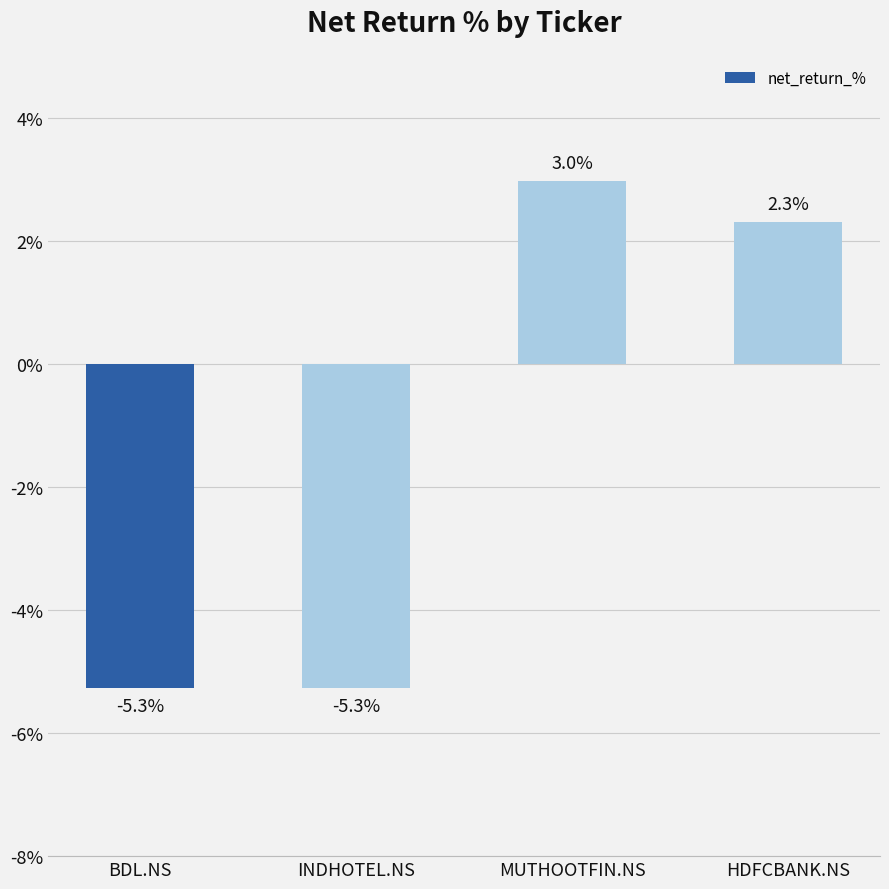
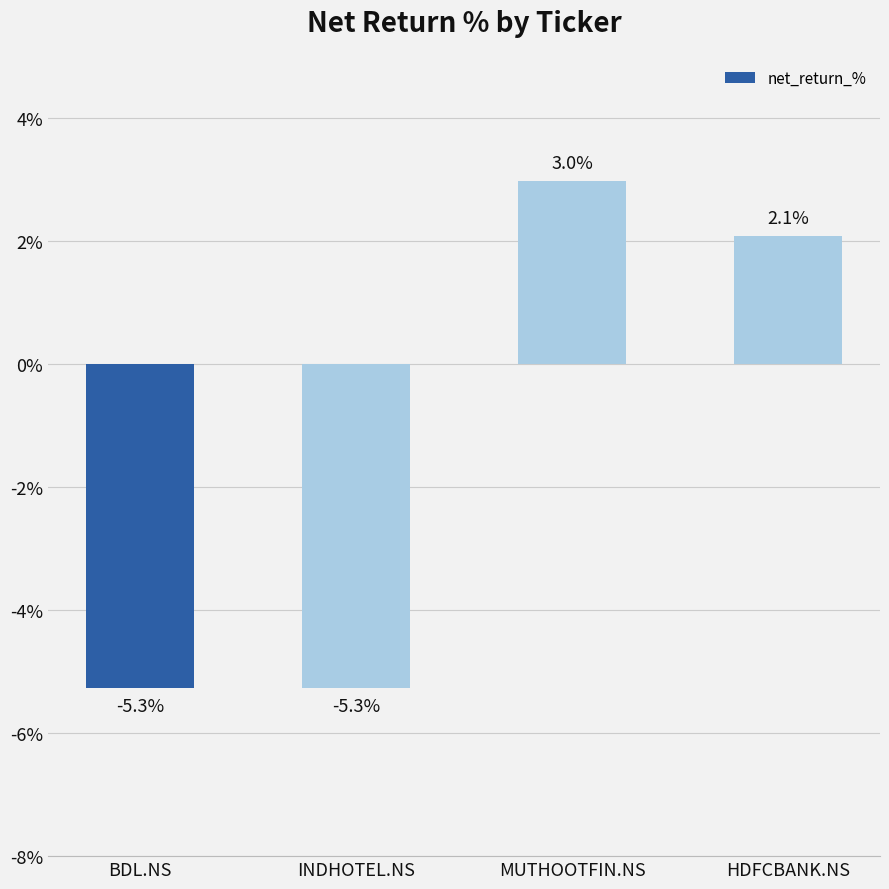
  {
    "BDL.NS": "-5.3%",
    "INDHOTEL.NS": "-5.3%",
    "MUTHOOTFIN.NS": "3.0%",
-   "HDFCBANK.NS": "2.3%"
+   "HDFCBANK.NS": "2.1%"
  }
